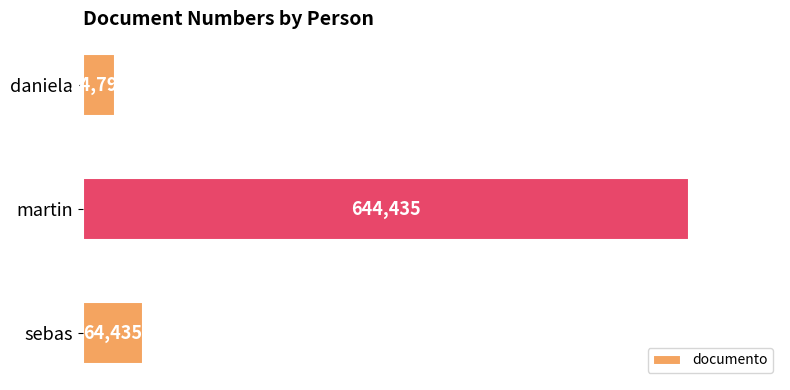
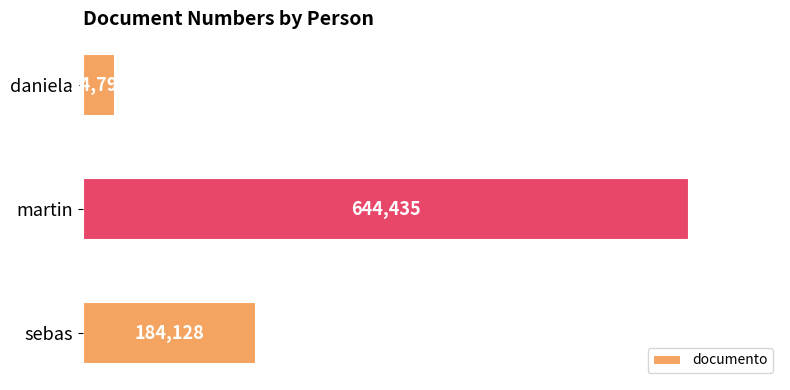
  {
    "martin": "644,435",
-   "sebas": "64,435"
+   "sebas": "184,128"
  }
